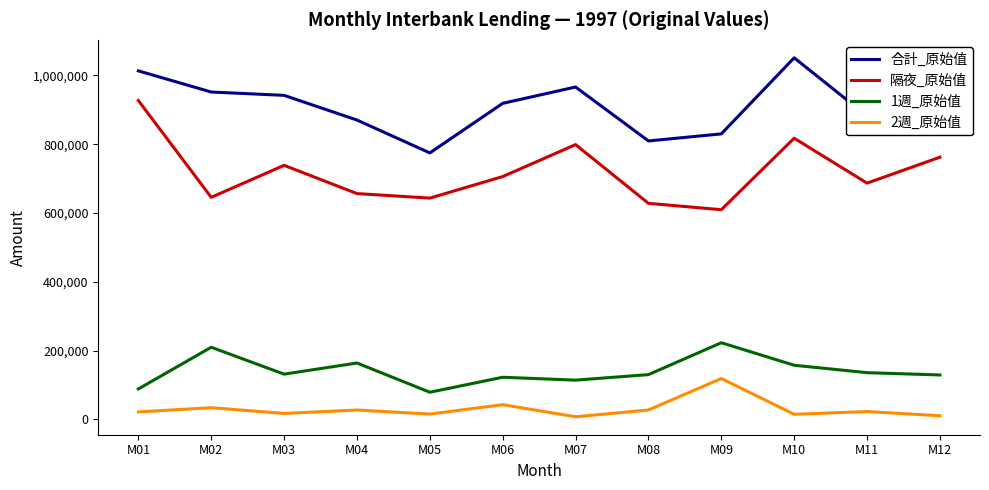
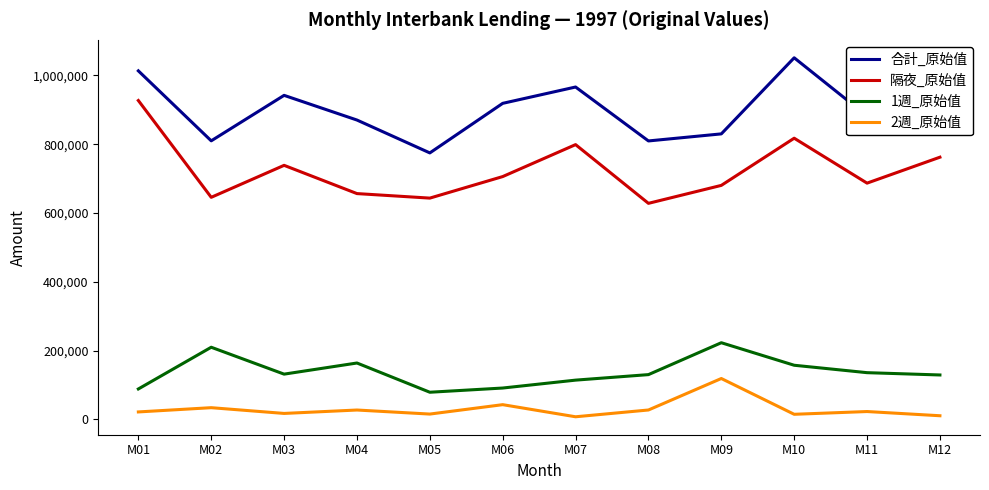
  {
    "合計_原始值": {
      "M01": "1,010,000",
-     "M02": "950,000",
+     "M02": "810,000",
      "M03": "940,000",
      "M04": "870,000",
      "M05": "770,000",
      "M06": "920,000",
      "M07": "970,000",
      "M08": "810,000",
      "M09": "830,000",
      "M10": "1,050,000"
    },
    "隔夜_原始值": {
      "M01": "930,000",
      "M02": "650,000",
      "M03": "740,000",
      "M04": "660,000",
      "M05": "640,000",
      "M06": "710,000",
      "M07": "800,000",
      "M08": "630,000",
-     "M09": "610,000",
+     "M09": "680,000",
      "M10": "820,000",
      "M11": "690,000",
      "M12": "760,000"
    },
    "1週_原始值": {
      "M01": "90,000",
      "M02": "210,000",
      "M03": "130,000",
      "M04": "160,000",
      "M05": "80,000",
-     "M06": "120,000",
+     "M06": "90,000",
      "M07": "110,000",
      "M08": "130,000",
      "M09": "220,000",
      "M10": "160,000",
      "M11": "140,000",
      "M12": "130,000"
    },
    "2週_原始值": {
      "M01": "20,000",
      "M02": "30,000",
      "M03": "20,000",
      "M04": "30,000",
      "M05": "20,000",
      "M06": "40,000",
      "M07": "10,000",
      "M08": "30,000",
      "M09": "120,000",
      "M10": "20,000",
      "M11": "20,000",
      "M12": "10,000"
    }
  }
